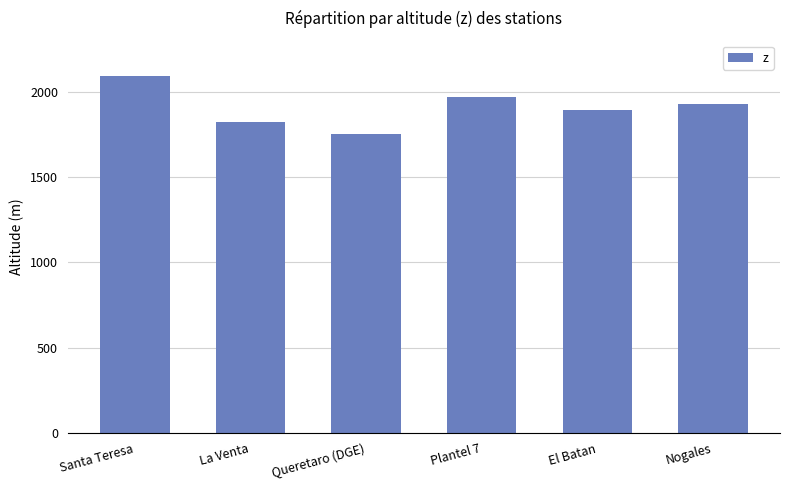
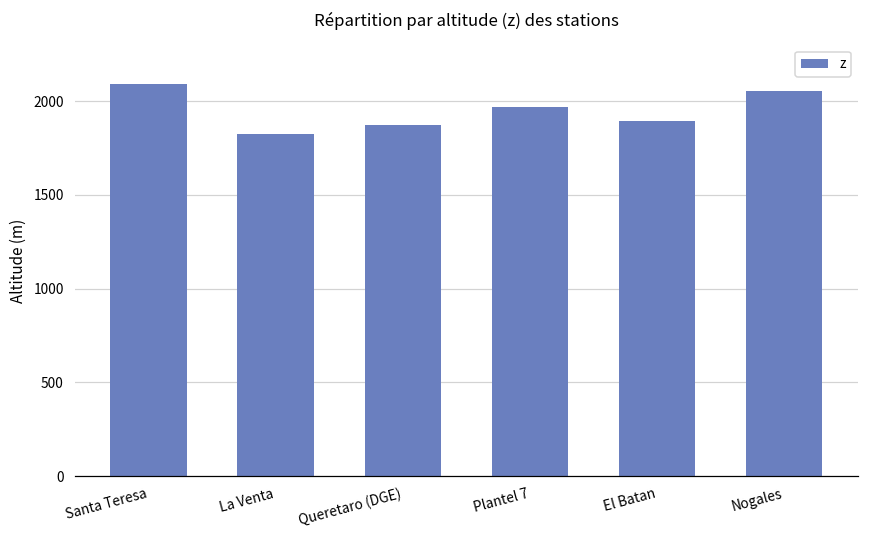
  {
    "Santa Teresa": 2090,
    "La Venta": 1820,
-   "Queretaro (DGE)": 1750,
+   "Queretaro (DGE)": 1870,
    "Plantel 7": 1970,
    "El Batan": 1900,
-   "Nogales": 1930
+   "Nogales": 2050
  }
